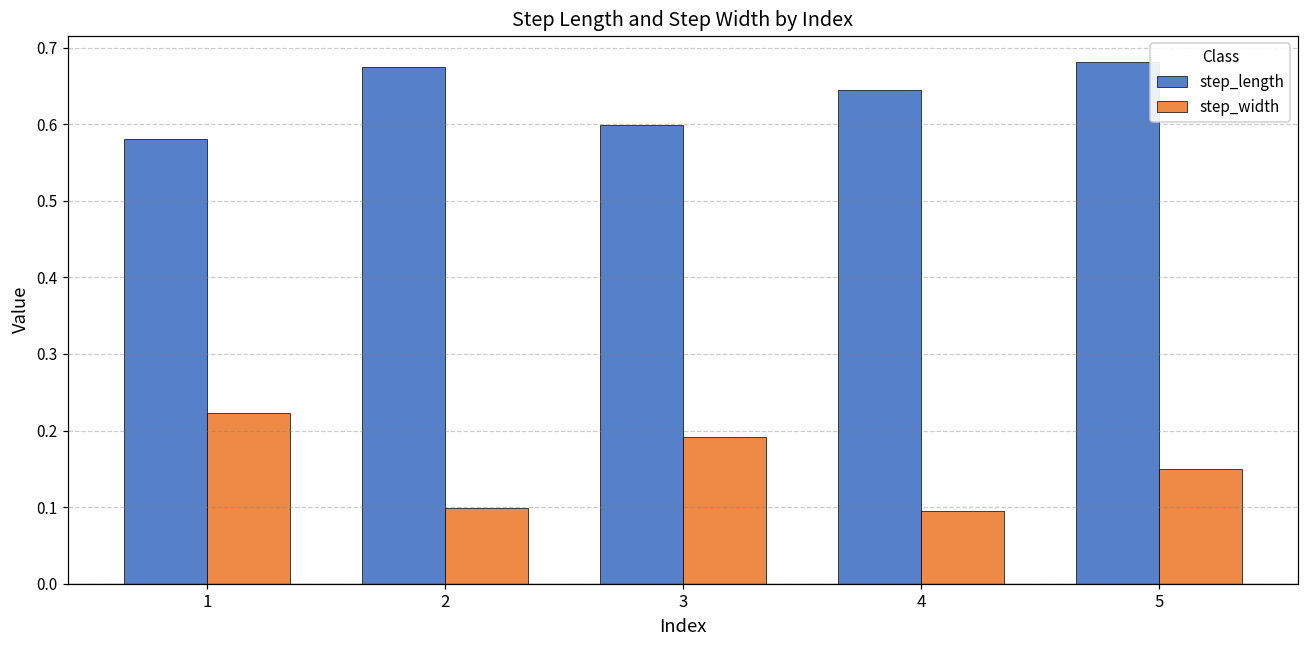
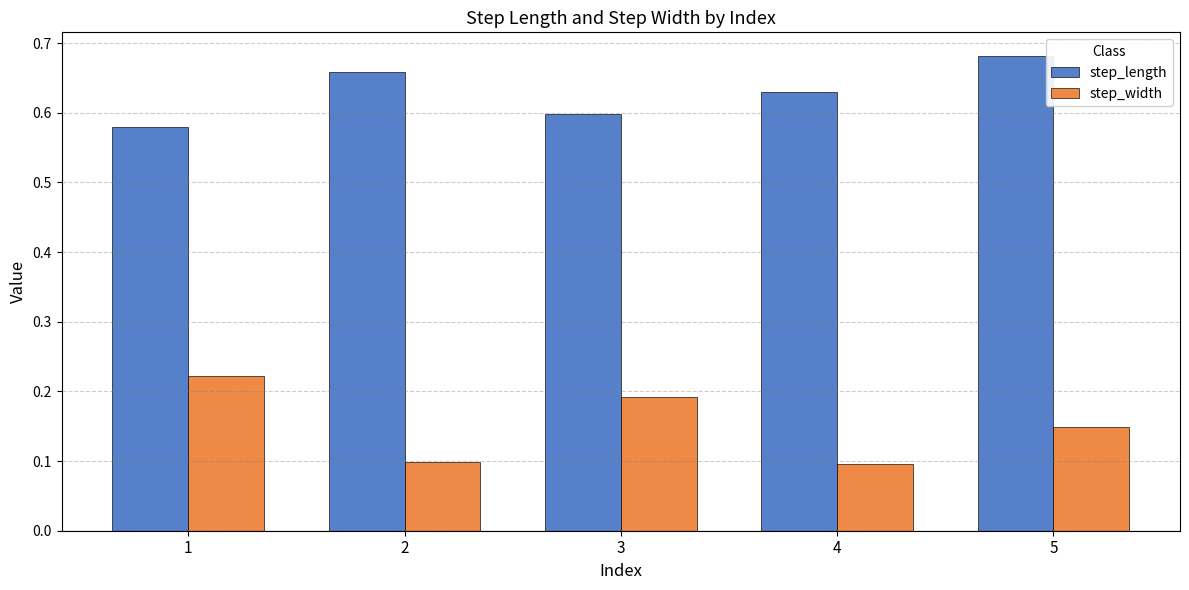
  {
    "step_length": {
      "1": 0.58,
-     "2": 0.67,
+     "2": 0.66,
      "3": 0.60,
-     "4": 0.64,
+     "4": 0.63,
      "5": 0.68
    },
    "step_width": {
      "1": 0.22,
      "2": 0.10,
      "3": 0.19,
      "4": 0.10,
      "5": 0.15
    }
  }
